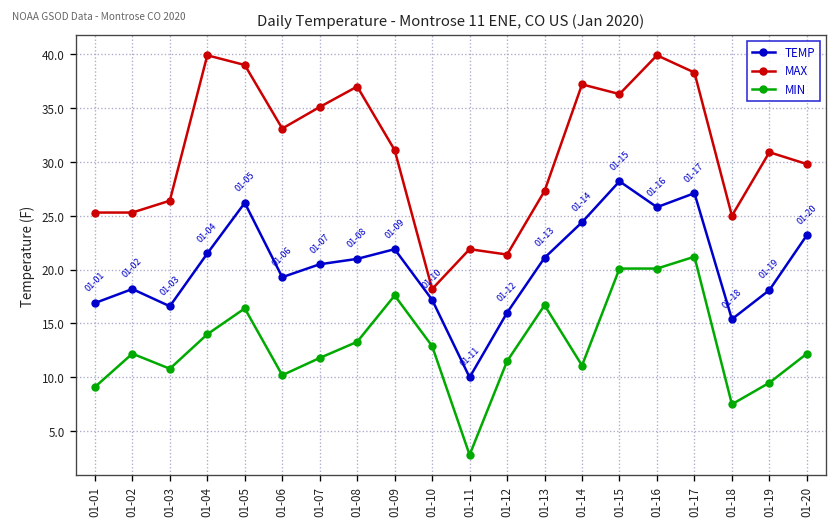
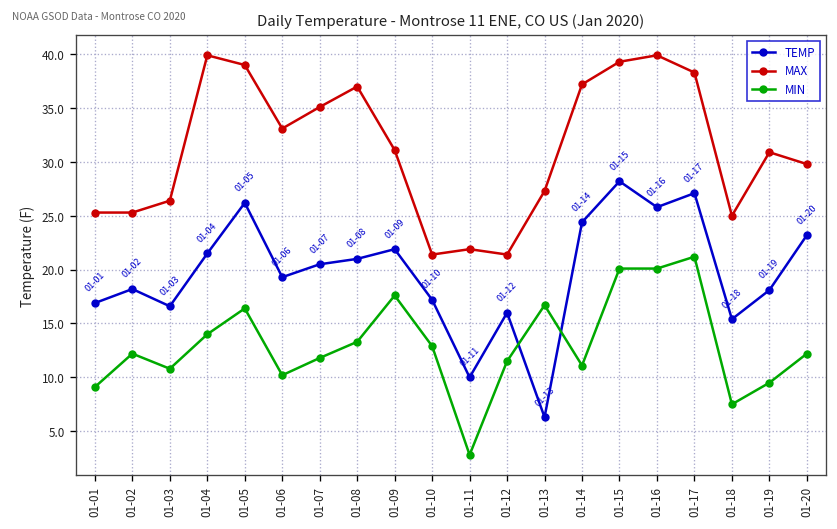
  {
    "TEMP": {
      "01-10": 17,
-     "01-13": 21
+     "01-13": 6
    },
    "MAX": {
      "01-01": 25,
      "01-02": 25,
      "01-03": 26,
      "01-04": 40,
      "01-05": 39,
      "01-06": 33,
      "01-07": 35,
      "01-08": 37,
      "01-09": 31,
-     "01-10": 18,
+     "01-10": 21,
      "01-11": 22,
      "01-12": 21,
      "01-13": 27,
      "01-14": 37,
-     "01-15": 36,
+     "01-15": 39,
      "01-16": 40,
      "01-17": 38,
      "01-18": 25,
      "01-19": 31,
      "01-20": 30
    },
    "MIN": {
      "01-01": 9,
      "01-02": 12,
      "01-03": 11,
      "01-04": 14,
      "01-05": 16,
      "01-06": 10,
      "01-07": 12,
      "01-08": 13,
      "01-09": 18,
      "01-10": 13,
      "01-11": 3,
      "01-12": 12,
      "01-13": 17,
      "01-14": 11,
      "01-15": 20,
      "01-16": 20,
      "01-17": 21,
      "01-18": 8,
      "01-19": 10,
      "01-20": 12
    }
  }
